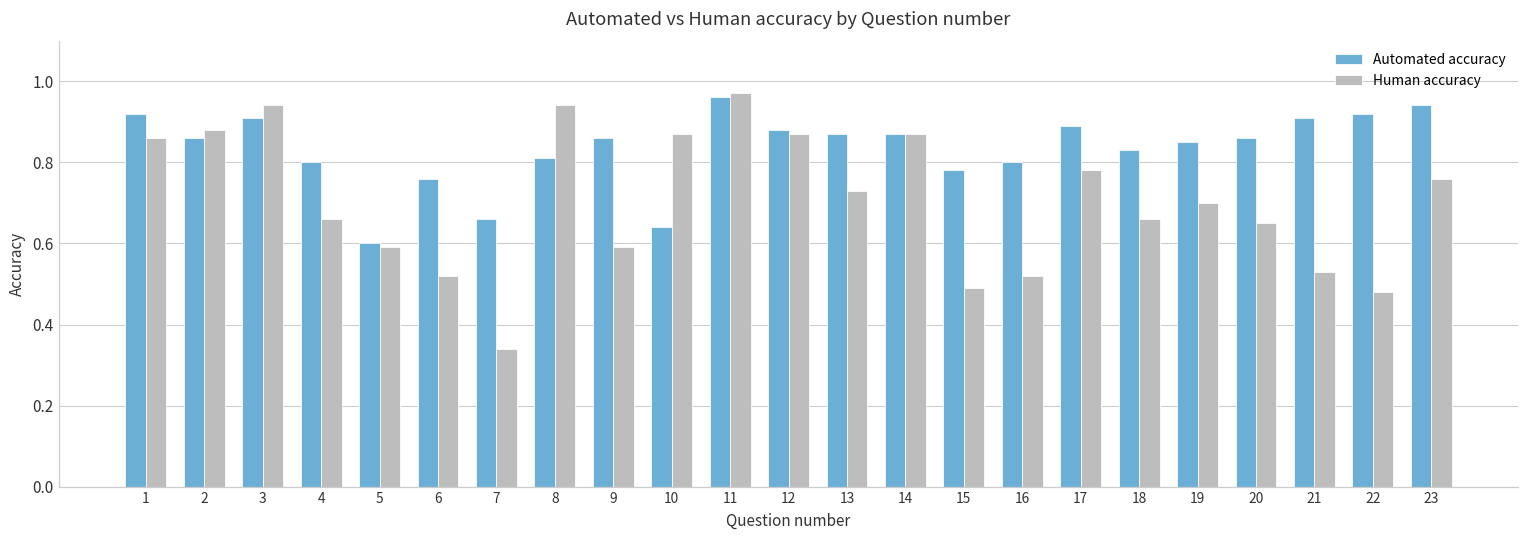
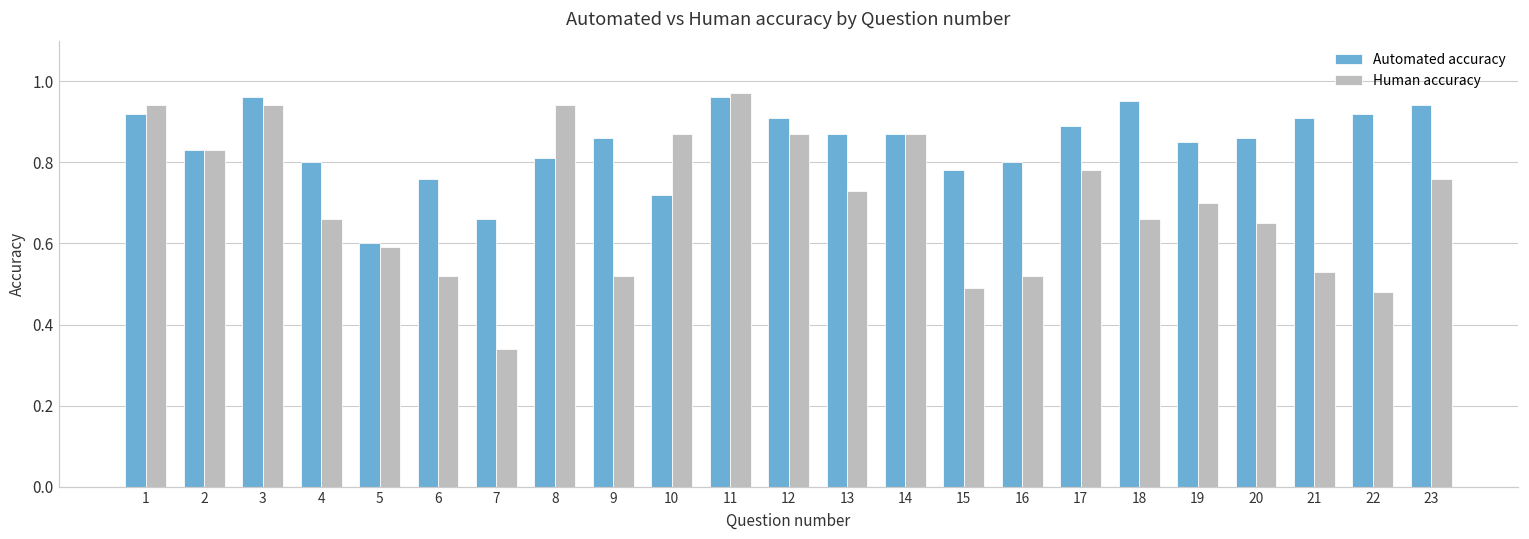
  {
    "Automated accuracy": {
      "1": 0.92,
-     "2": 0.86,
-     "3": 0.91,
+     "2": 0.83,
+     "3": 0.96,
      "4": 0.80,
      "5": 0.60,
      "6": 0.76,
      "7": 0.66,
      "8": 0.81,
      "9": 0.86,
-     "10": 0.64,
+     "10": 0.72,
      "11": 0.96,
-     "12": 0.88,
+     "12": 0.91,
      "13": 0.87,
      "14": 0.87,
      "15": 0.78,
      "16": 0.80,
      "17": 0.89,
-     "18": 0.83,
+     "18": 0.95,
      "19": 0.85,
      "20": 0.86,
      "21": 0.91,
      "22": 0.92,
      "23": 0.94
    },
    "Human accuracy": {
-     "1": 0.86,
-     "2": 0.88,
+     "1": 0.94,
+     "2": 0.83,
      "3": 0.94,
      "4": 0.66,
      "5": 0.59,
      "6": 0.52,
      "7": 0.34,
      "8": 0.94,
-     "9": 0.59,
+     "9": 0.52,
      "10": 0.87,
      "11": 0.97,
      "12": 0.87,
      "13": 0.73,
      "14": 0.87,
      "15": 0.49,
      "16": 0.52,
      "17": 0.78,
      "18": 0.66,
      "19": 0.70,
      "20": 0.65,
      "21": 0.53,
      "22": 0.48,
      "23": 0.76
    }
  }
